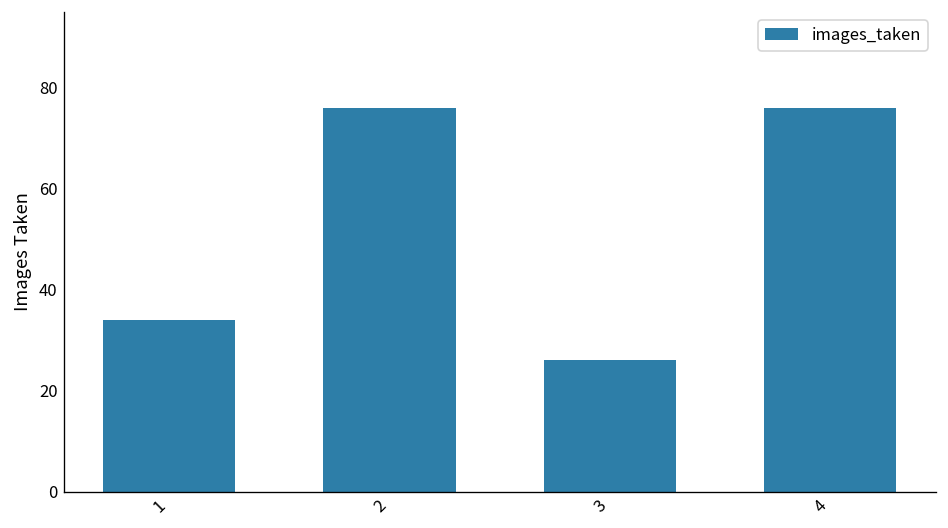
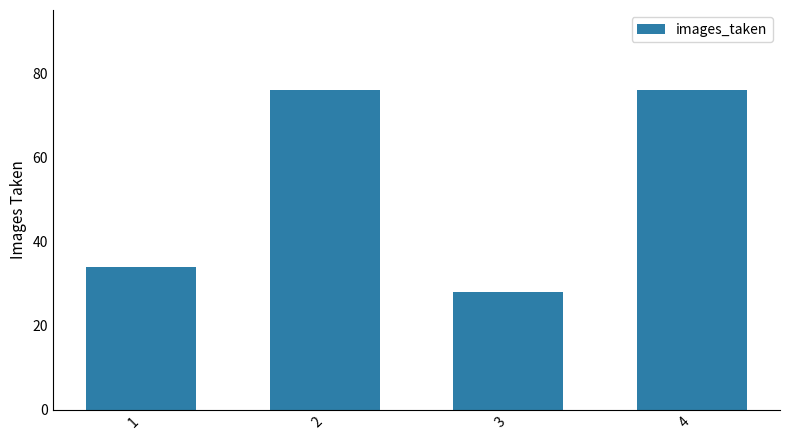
  {
    "1": 34,
    "2": 76,
-   "3": 26,
+   "3": 28,
    "4": 76
  }
